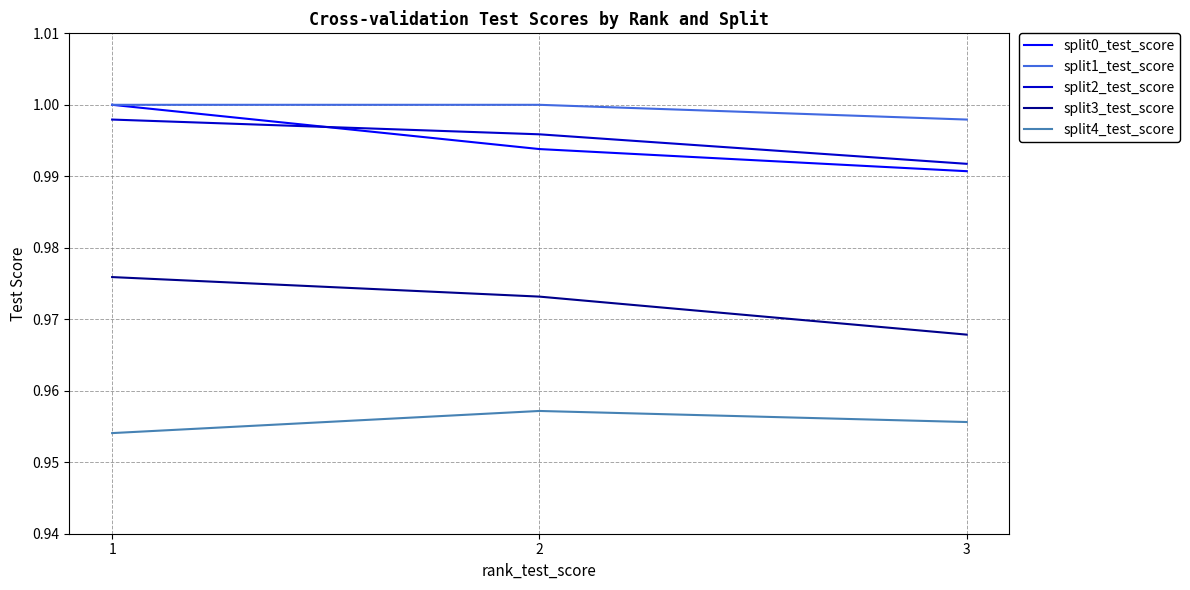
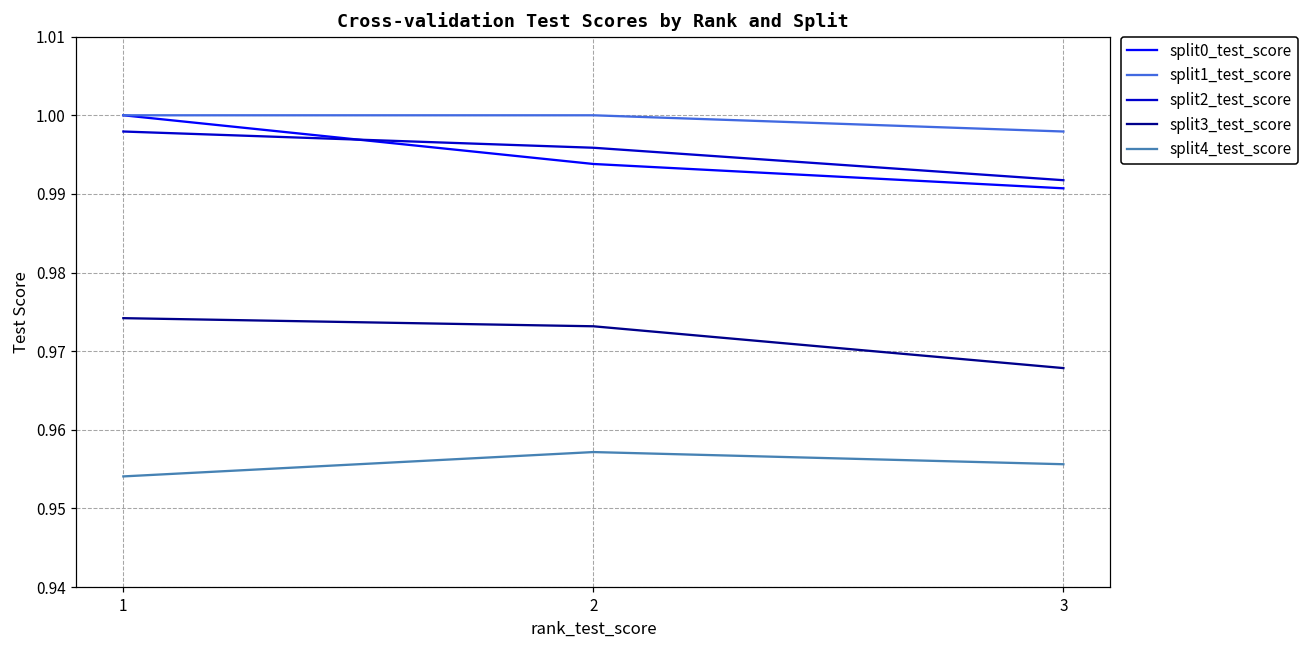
  {
    "split3_test_score": {
-     "1": 0.976,
+     "1": 0.974,
      "2": 0.973,
      "3": 0.968
    }
  }
